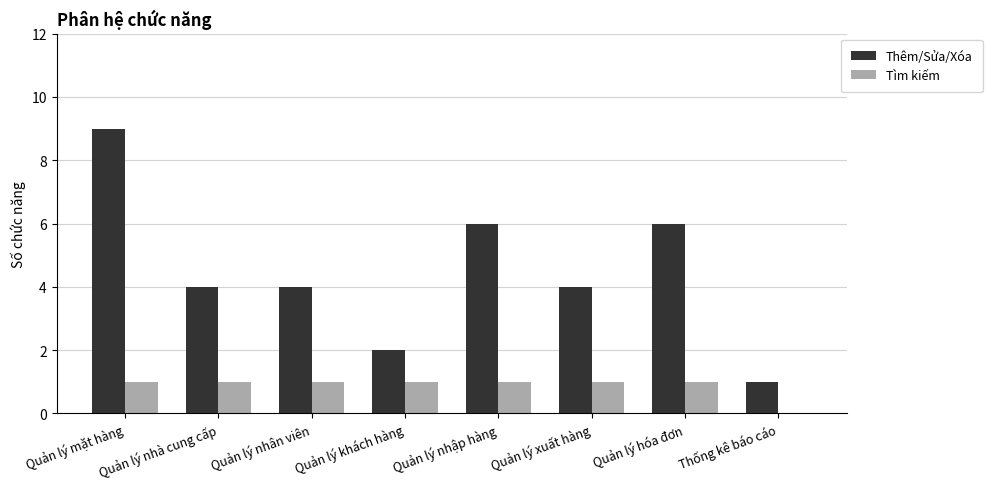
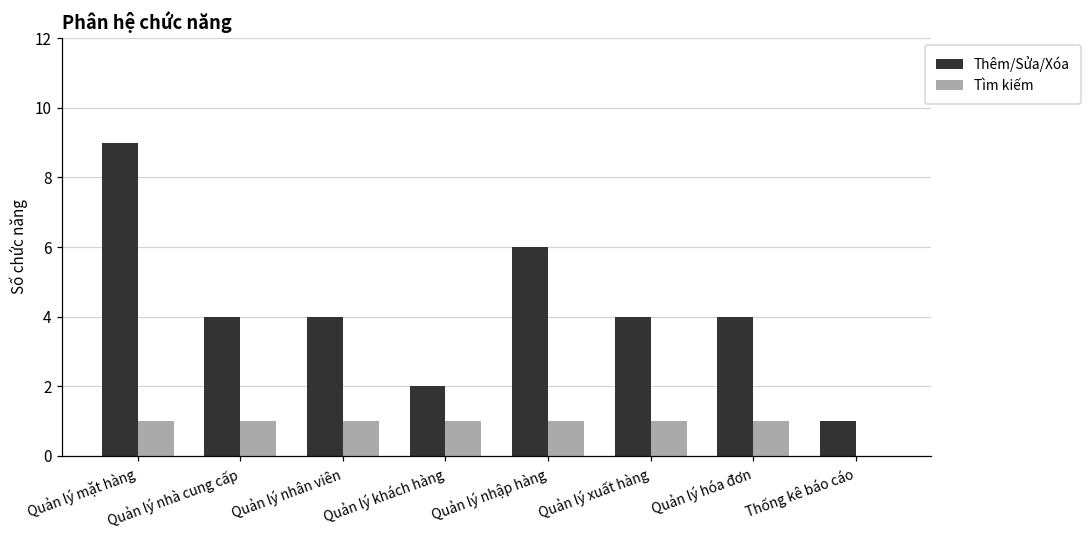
  {
    "Thêm/Sửa/Xóa": {
      "Quản lý mặt hàng": 9,
      "Quản lý nhà cung cấp": 4,
      "Quản lý nhân viên": 4,
      "Quản lý khách hàng": 2,
      "Quản lý nhập hàng": 6,
      "Quản lý xuất hàng": 4,
-     "Quản lý hóa đơn": 6,
+     "Quản lý hóa đơn": 4,
      "Thống kê báo cáo": 1
    },
    "Tìm kiếm": {
      "Quản lý mặt hàng": 1,
      "Quản lý nhà cung cấp": 1,
      "Quản lý nhân viên": 1,
      "Quản lý khách hàng": 1,
      "Quản lý nhập hàng": 1,
      "Quản lý xuất hàng": 1,
      "Quản lý hóa đơn": 1,
      "Thống kê báo cáo": 0
    }
  }
